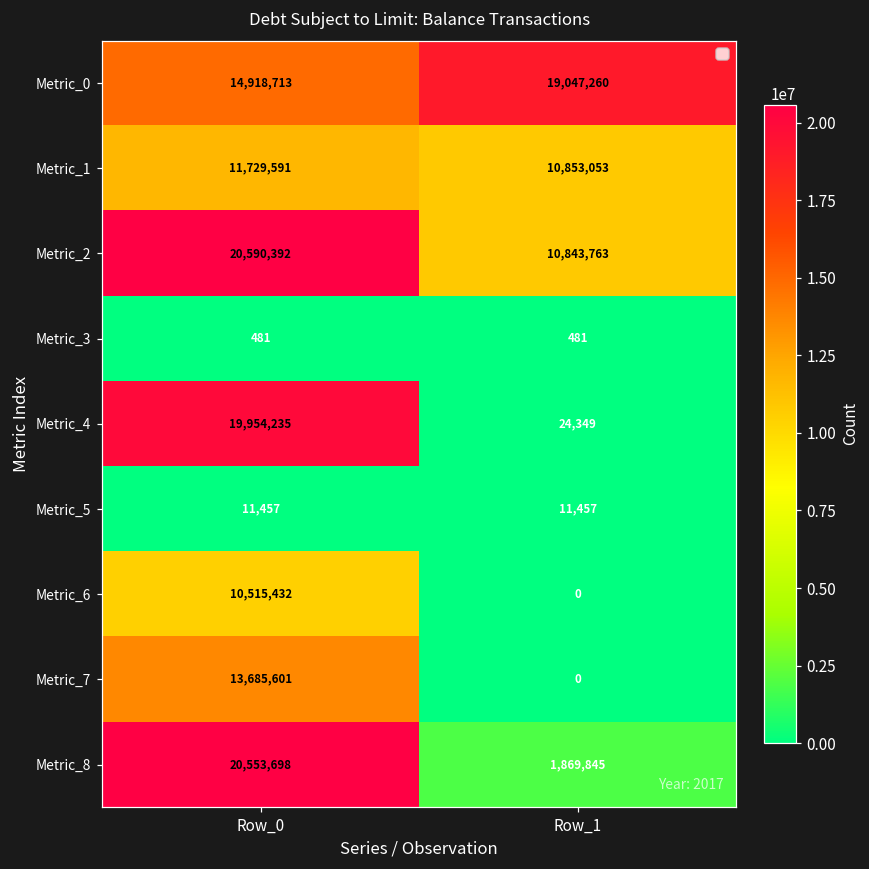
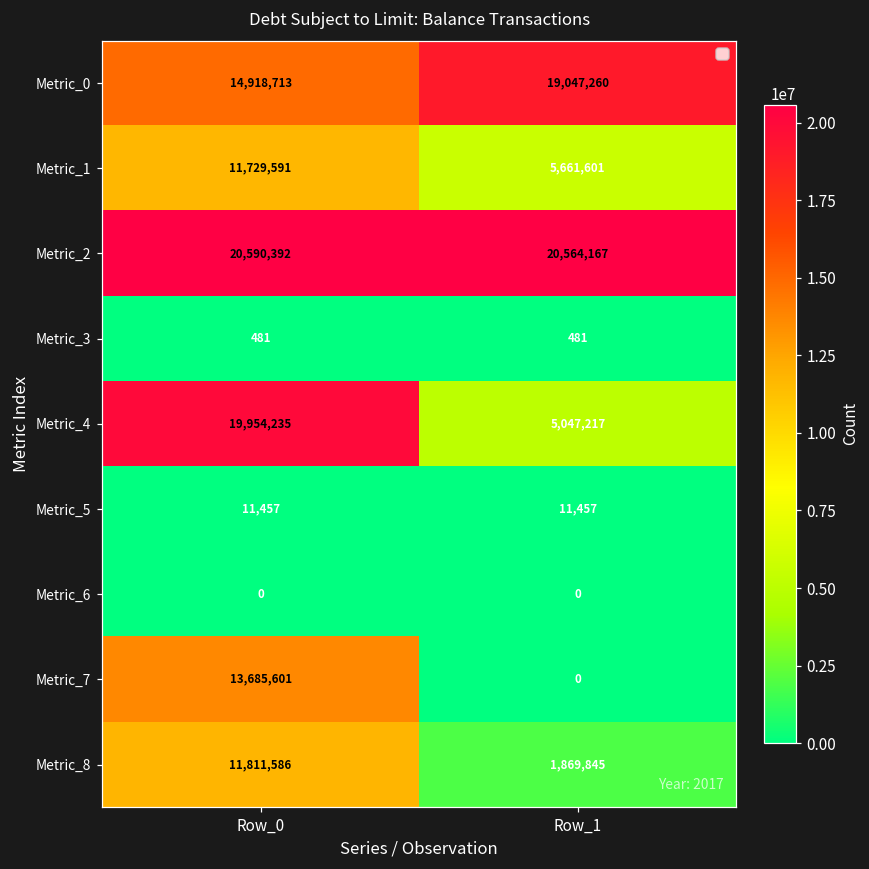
  {
    "Metric_0": {
      "Row_0": "14,918,713",
      "Row_1": "19,047,260"
    },
    "Metric_1": {
      "Row_0": "11,729,591",
-     "Row_1": "10,853,053"
+     "Row_1": "5,661,601"
    },
    "Metric_2": {
      "Row_0": "20,590,392",
-     "Row_1": "10,843,763"
+     "Row_1": "20,564,167"
    },
    "Metric_3": {
      "Row_0": "481",
      "Row_1": "481"
    },
    "Metric_4": {
      "Row_0": "19,954,235",
-     "Row_1": "24,349"
+     "Row_1": "5,047,217"
    },
    "Metric_5": {
      "Row_0": "11,457",
      "Row_1": "11,457"
    },
    "Metric_6": {
-     "Row_0": "10,515,432",
+     "Row_0": "0",
      "Row_1": "0"
    },
    "Metric_7": {
      "Row_0": "13,685,601",
      "Row_1": "0"
    },
    "Metric_8": {
-     "Row_0": "20,553,698"
+     "Row_0": "11,811,586"
    }
  }
